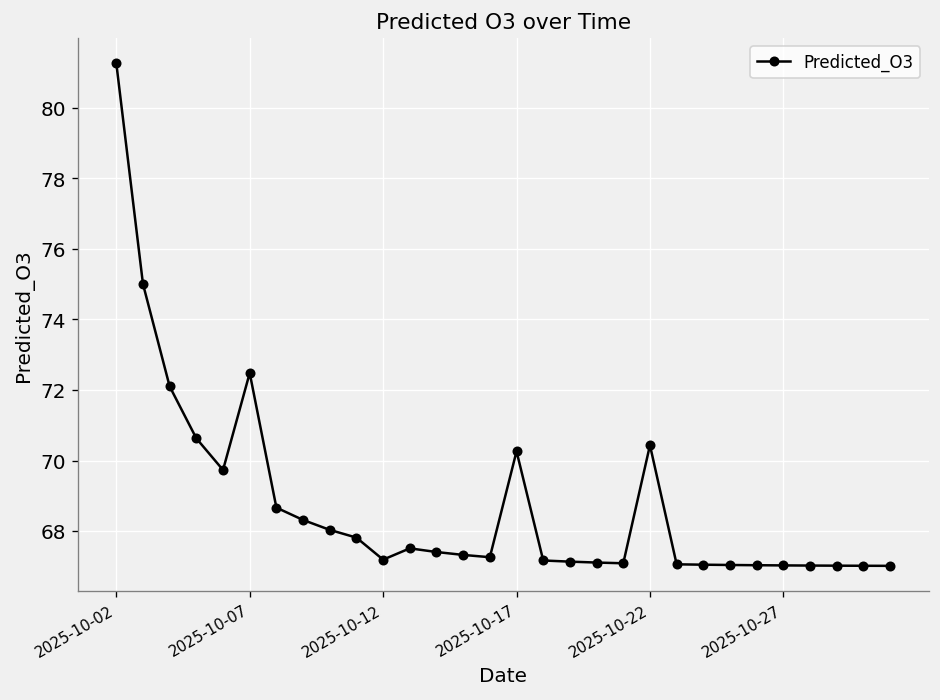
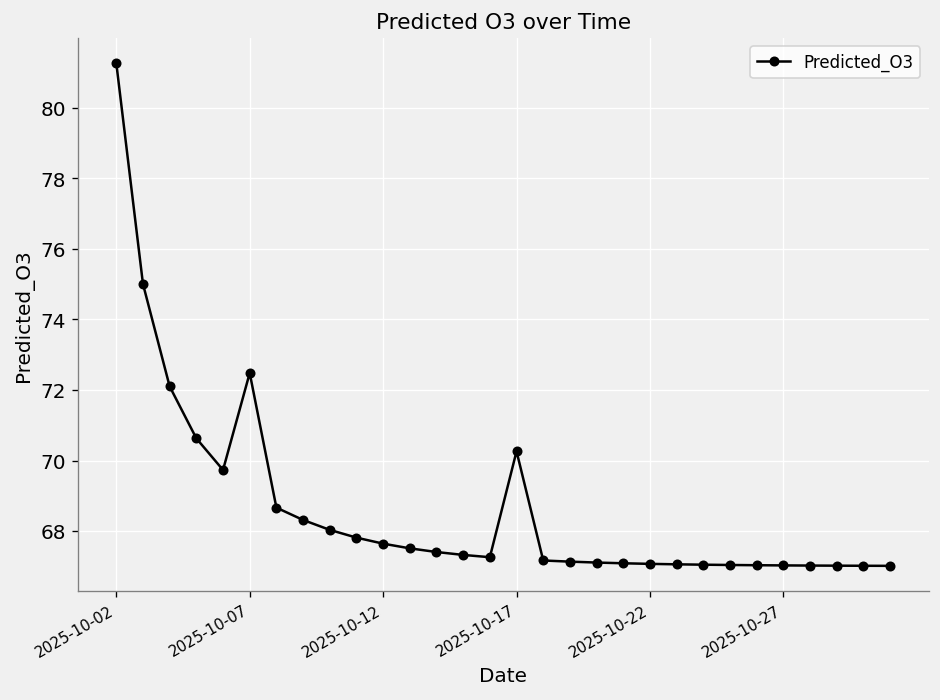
  {
    "2025-10-02": 81.3,
    "2025-10-07": 72.5,
-   "2025-10-12": 67.2,
+   "2025-10-12": 67.6,
    "2025-10-17": 70.3,
-   "2025-10-22": 70.4,
+   "2025-10-22": 67.1,
    "2025-10-27": 67.0
  }
